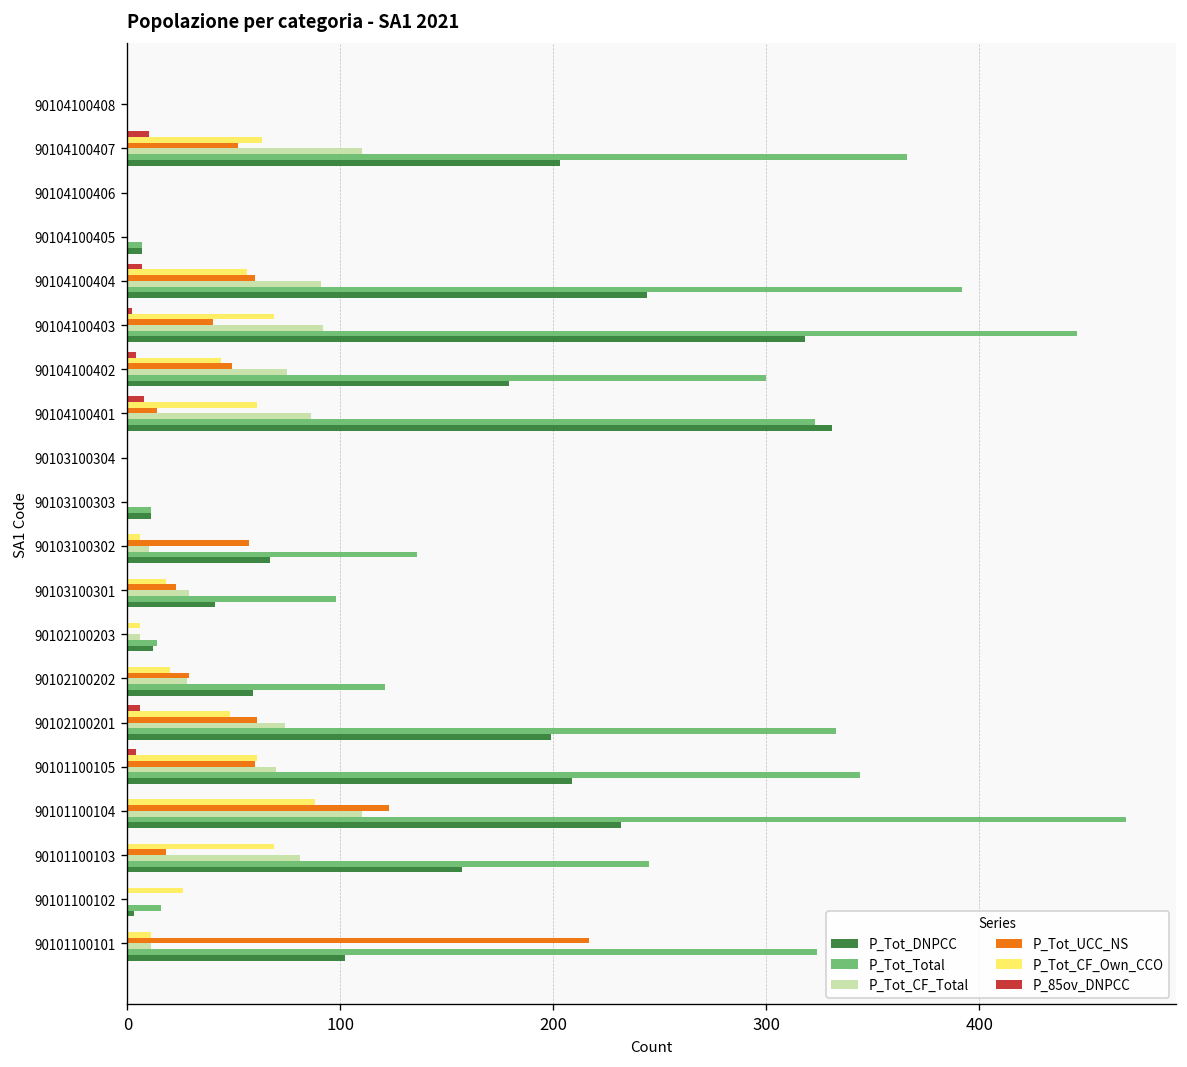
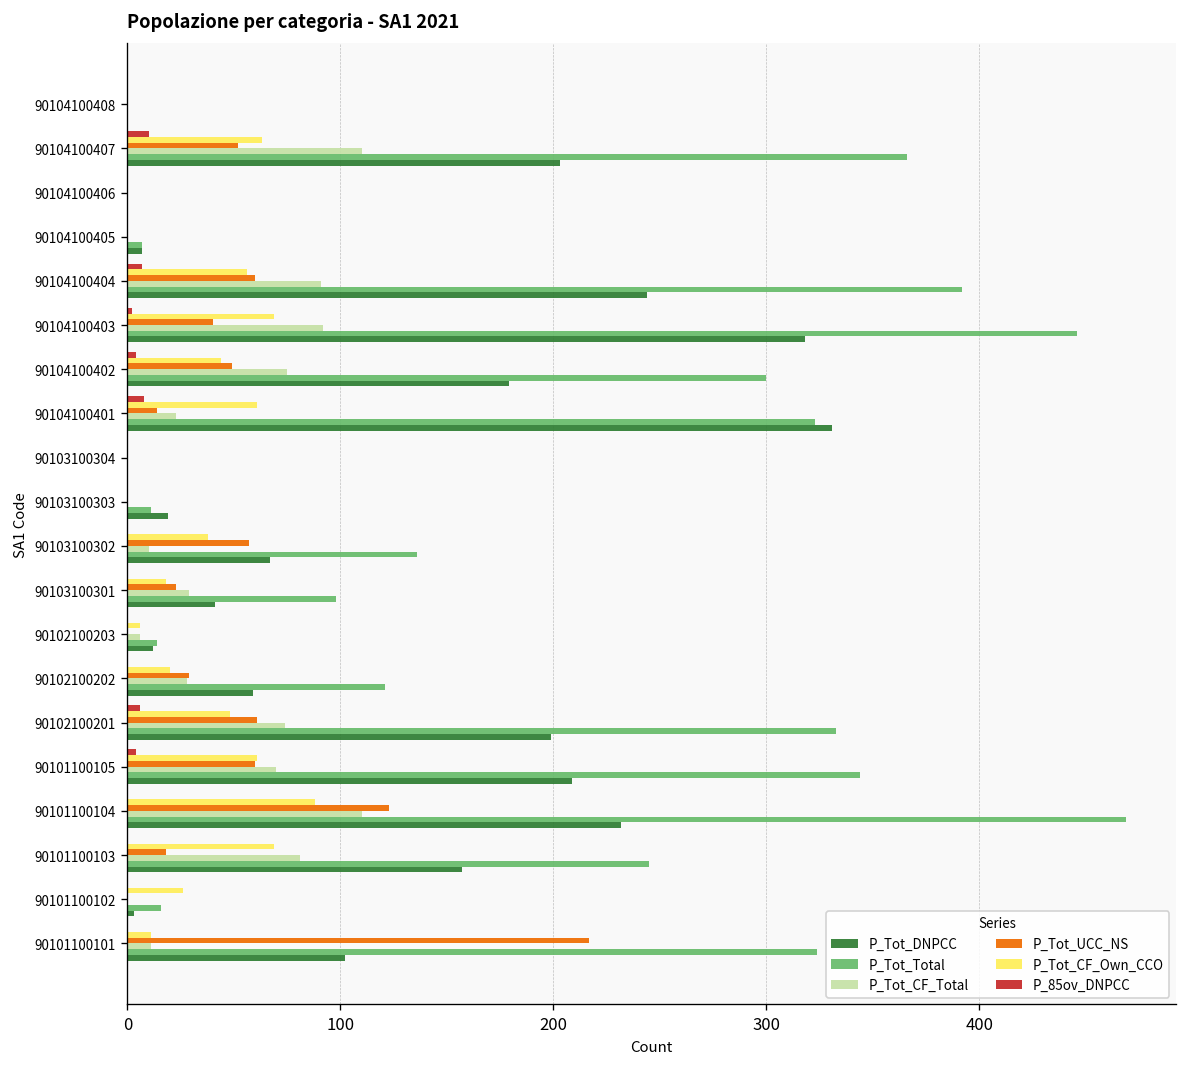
  {
    "P_Tot_DNPCC": {
      "90104100408": 0,
      "90104100407": 203,
      "90104100406": 0,
      "90104100405": 7,
      "90104100404": 244,
      "90104100403": 318,
      "90104100402": 179,
      "90104100401": 331,
      "90103100304": 0,
-     "90103100303": 11,
+     "90103100303": 19,
      "90103100302": 67,
      "90103100301": 41,
      "90102100203": 12,
      "90102100202": 59,
      "90102100201": 199,
      "90101100105": 209,
      "90101100104": 232,
      "90101100103": 157,
      "90101100102": 3,
      "90101100101": 102
    },
    "P_Tot_Total": {
      "90104100408": 0,
      "90104100407": 366,
      "90104100406": 0,
      "90104100405": 7,
      "90104100404": 392,
      "90104100403": 446,
      "90104100402": 300,
      "90104100401": 323,
      "90103100304": 0,
      "90103100303": 11,
      "90103100302": 136,
      "90103100301": 98,
      "90102100203": 14,
      "90102100202": 121,
      "90102100201": 333,
      "90101100105": 344,
      "90101100104": 469,
      "90101100103": 245,
      "90101100102": 16,
      "90101100101": 324
    },
    "P_Tot_CF_Total": {
      "90104100408": 0,
      "90104100407": 110,
      "90104100406": 0,
      "90104100405": 0,
      "90104100404": 91,
      "90104100403": 92,
      "90104100402": 75,
-     "90104100401": 86,
+     "90104100401": 23,
      "90103100304": 0,
      "90103100303": 0,
      "90103100302": 10,
      "90103100301": 29,
      "90102100203": 6,
      "90102100202": 28,
      "90102100201": 74,
      "90101100105": 70,
      "90101100104": 110,
      "90101100103": 81,
      "90101100102": 0,
      "90101100101": 11
    },
    "P_Tot_UCC_NS": {
      "90104100408": 0,
      "90104100407": 52,
      "90104100406": 0,
      "90104100405": 0,
      "90104100404": 60,
      "90104100403": 40,
      "90104100402": 49,
      "90104100401": 14,
      "90103100304": 0,
      "90103100303": 0,
      "90103100302": 57,
      "90103100301": 23,
      "90102100203": 0,
      "90102100202": 29,
      "90102100201": 61,
      "90101100105": 60,
      "90101100104": 123,
      "90101100103": 18,
      "90101100102": 0,
      "90101100101": 217
    },
    "P_Tot_CF_Own_CCO": {
      "90104100408": 0,
      "90104100407": 63,
      "90104100406": 0,
      "90104100405": 0,
      "90104100404": 56,
      "90104100403": 69,
      "90104100402": 44,
      "90104100401": 61,
      "90103100304": 0,
      "90103100303": 0,
-     "90103100302": 6,
+     "90103100302": 38,
      "90103100301": 18,
      "90102100203": 6,
      "90102100202": 20,
      "90102100201": 48,
      "90101100105": 61,
      "90101100104": 88,
      "90101100103": 69,
      "90101100102": 26,
      "90101100101": 11
    },
    "P_85ov_DNPCC": {
      "90104100408": 0,
      "90104100407": 10,
      "90104100406": 0,
      "90104100405": 0,
      "90104100404": 7,
      "90104100403": 2,
      "90104100402": 4,
      "90104100401": 8,
      "90103100304": 0,
      "90103100303": 0,
      "90103100302": 0,
      "90103100301": 0,
      "90102100203": 0,
      "90102100202": 0,
      "90102100201": 6,
      "90101100105": 4,
      "90101100104": 0,
      "90101100103": 0,
      "90101100102": 0,
      "90101100101": 0
    }
  }
